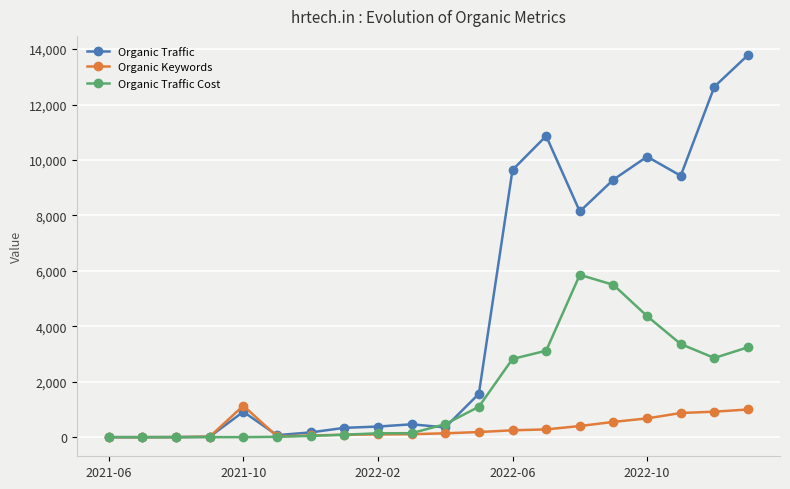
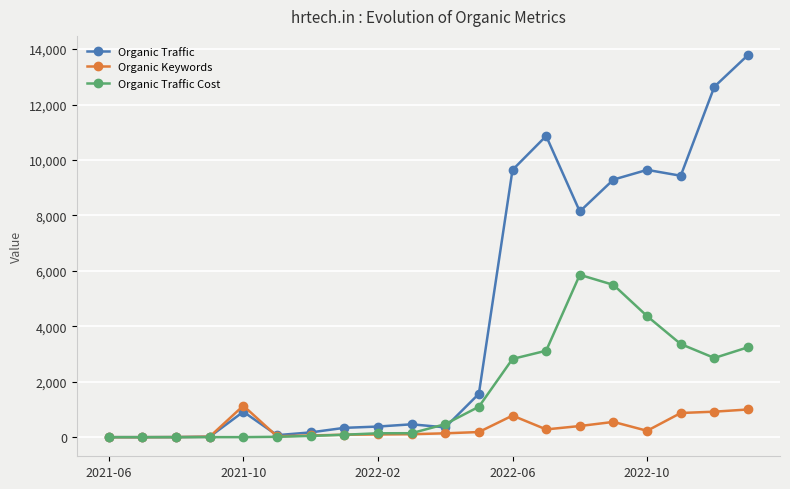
  {
    "Organic Traffic": {
      "2021-10": "900",
      "2022-02": "400",
      "2022-06": "9,600",
-     "2022-10": "10,100"
+     "2022-10": "9,600"
    },
    "Organic Keywords": {
      "2021-10": "1,100",
-     "2022-06": "200",
-     "2022-10": "700"
+     "2022-06": "800",
+     "2022-10": "200"
    },
    "Organic Traffic Cost": {
      "2021-10": "0",
      "2022-06": "2,800",
      "2022-10": "4,400"
    }
  }
